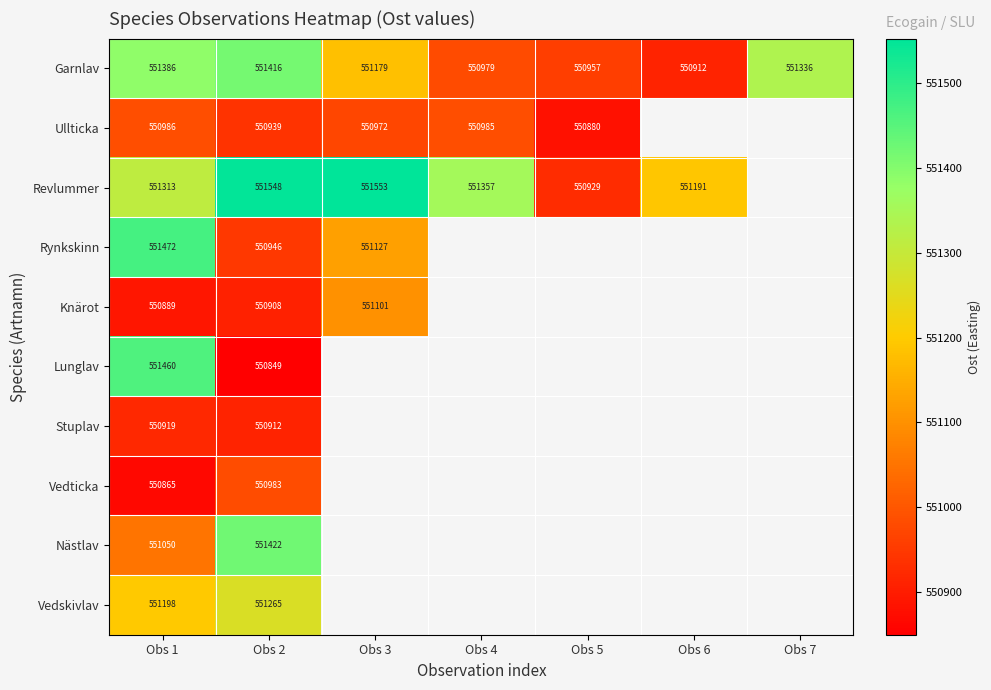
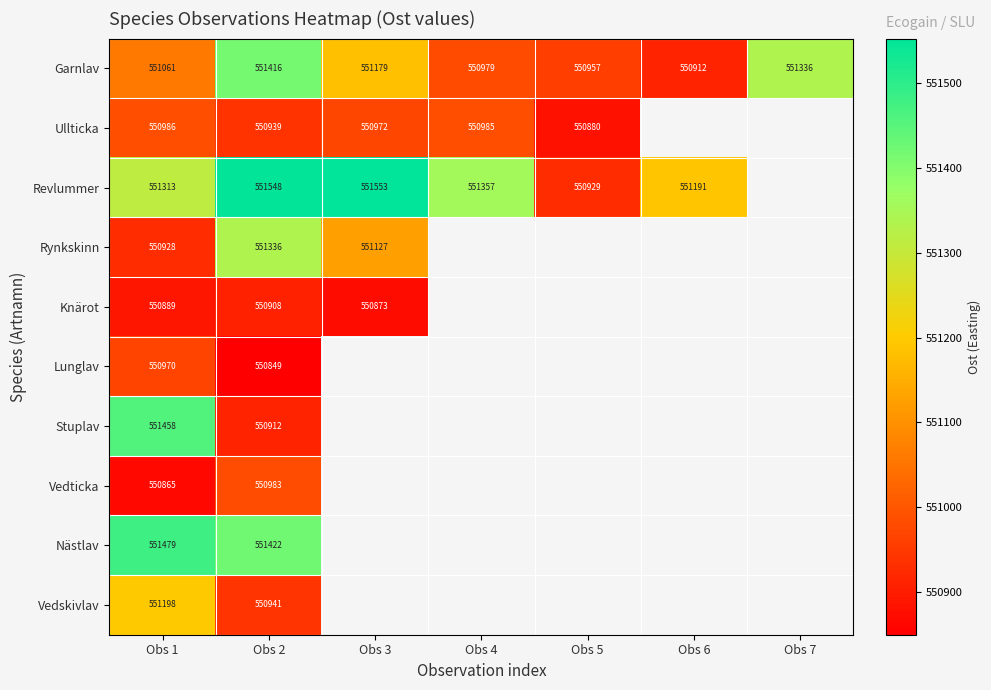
  {
    "Garnlav": {
-     "Obs 1": 551386,
+     "Obs 1": 551061,
      "Obs 2": 551416,
      "Obs 3": 551179,
      "Obs 4": 550979,
      "Obs 5": 550957,
      "Obs 6": 550912,
      "Obs 7": 551336
    },
    "Ullticka": {
      "Obs 1": 550986,
      "Obs 2": 550939,
      "Obs 3": 550972,
      "Obs 4": 550985,
      "Obs 5": 550880
    },
    "Revlummer": {
      "Obs 1": 551313,
      "Obs 2": 551548,
      "Obs 3": 551553,
      "Obs 4": 551357,
      "Obs 5": 550929,
      "Obs 6": 551191
    },
    "Rynkskinn": {
-     "Obs 1": 551472,
-     "Obs 2": 550946,
+     "Obs 1": 550928,
+     "Obs 2": 551336,
      "Obs 3": 551127
    },
    "Knärot": {
      "Obs 1": 550889,
      "Obs 2": 550908,
-     "Obs 3": 551101
+     "Obs 3": 550873
    },
    "Lunglav": {
-     "Obs 1": 551460,
+     "Obs 1": 550970,
      "Obs 2": 550849
    },
    "Stuplav": {
-     "Obs 1": 550919,
+     "Obs 1": 551458,
      "Obs 2": 550912
    },
    "Vedticka": {
      "Obs 1": 550865,
      "Obs 2": 550983
    },
    "Nästlav": {
-     "Obs 1": 551050,
+     "Obs 1": 551479,
      "Obs 2": 551422
    },
    "Vedskivlav": {
      "Obs 1": 551198,
-     "Obs 2": 551265
+     "Obs 2": 550941
    }
  }
